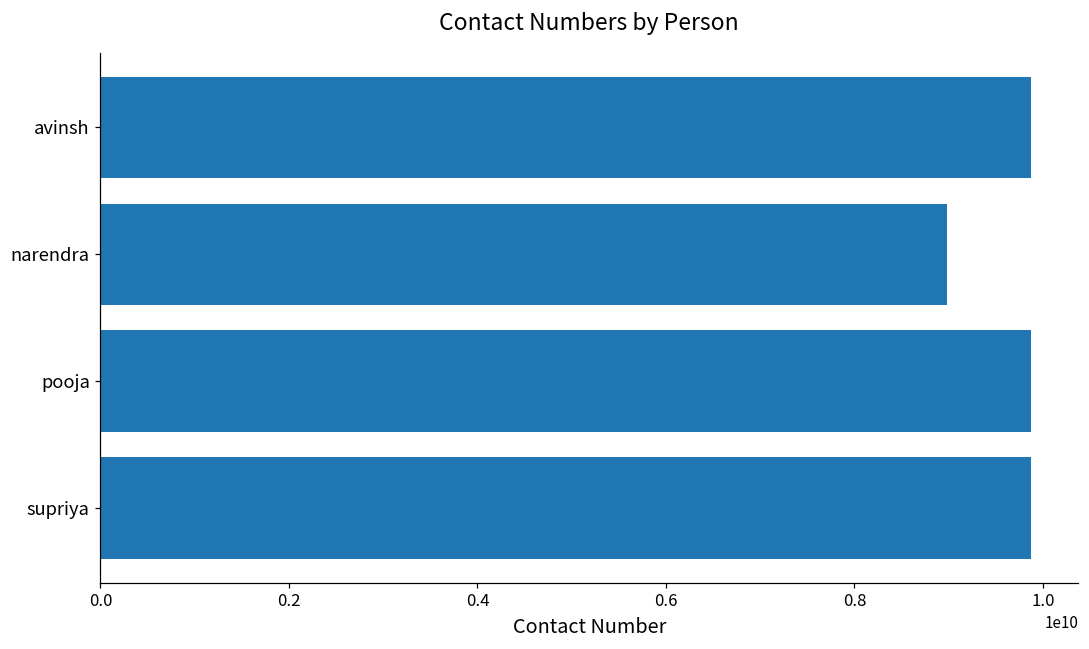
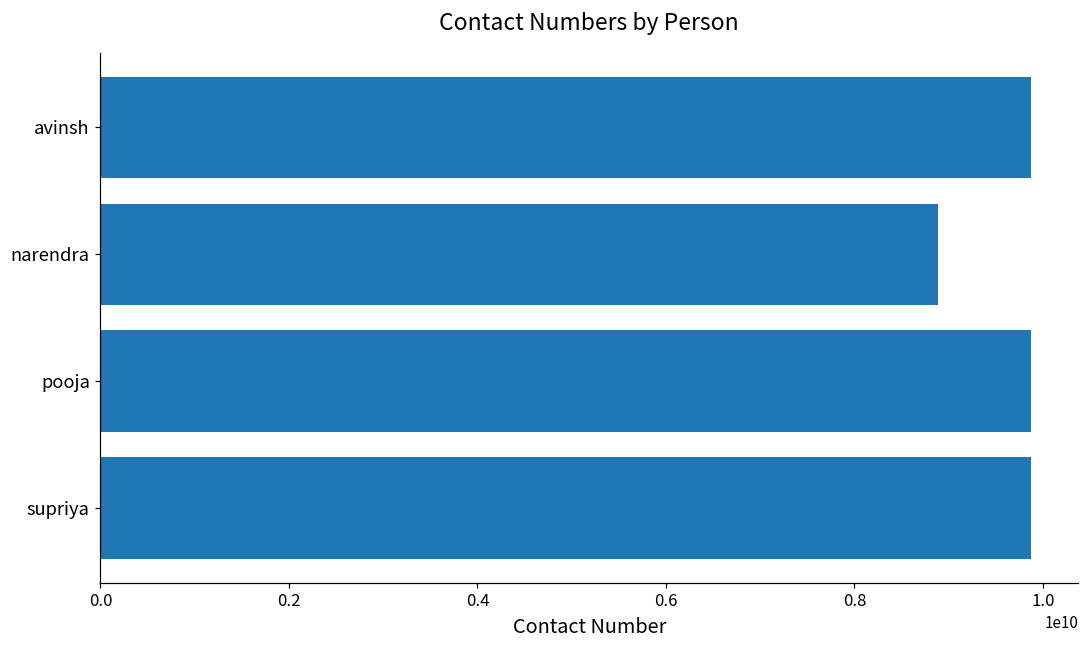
  {
    "avinsh": 9900000000,
-   "narendra": 9000000000,
+   "narendra": 8900000000,
    "pooja": 9900000000,
    "supriya": 9900000000
  }
